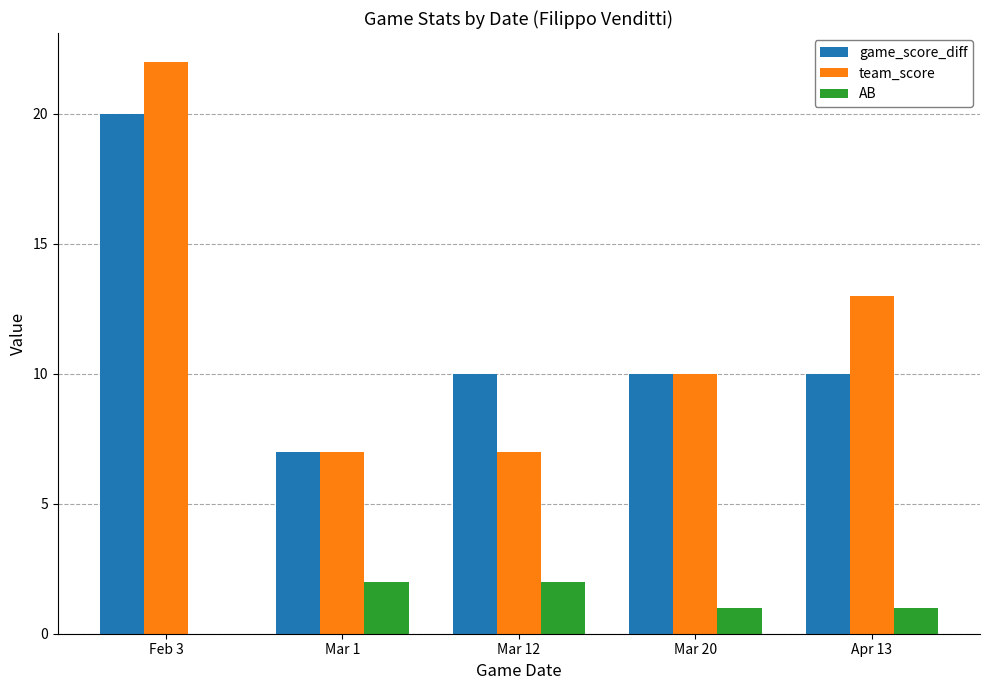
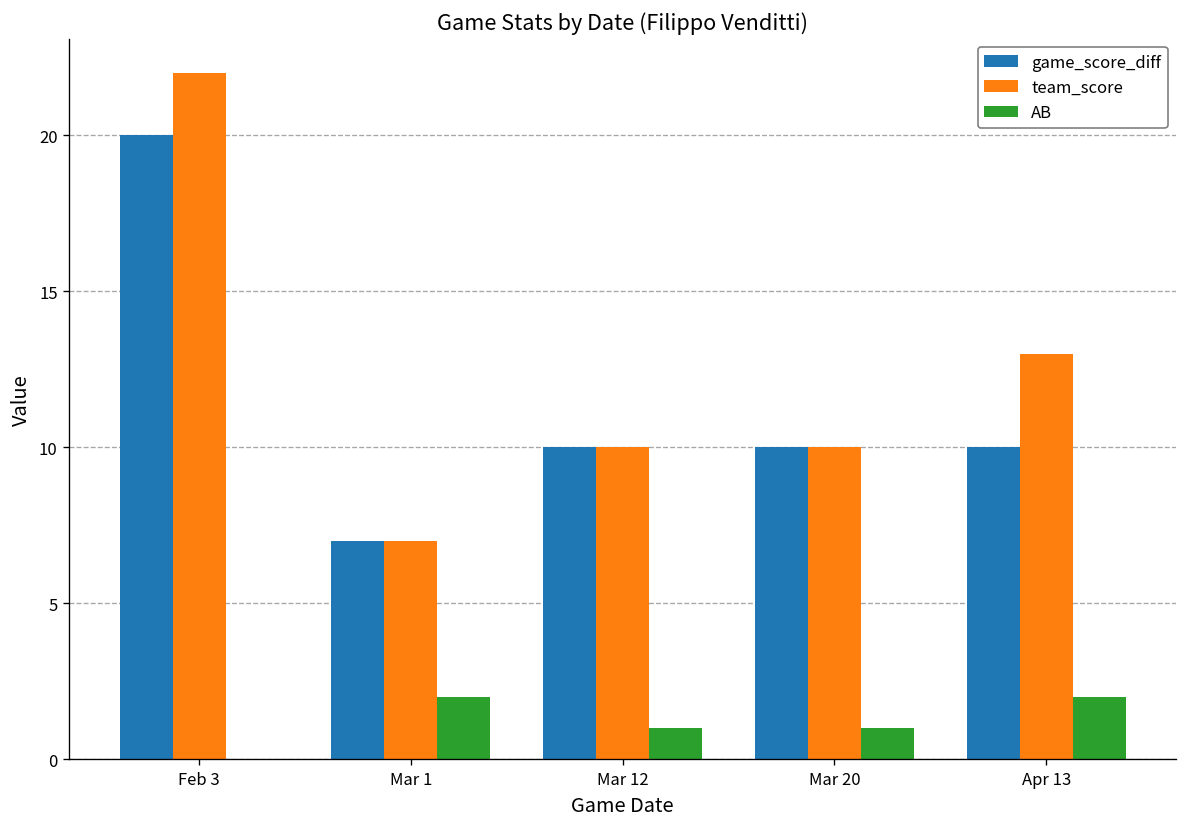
  {
    "game_score_diff": {
      "Feb 3": 20,
      "Mar 1": 7,
      "Mar 12": 10,
      "Mar 20": 10,
      "Apr 13": 10
    },
    "team_score": {
      "Feb 3": 22,
      "Mar 1": 7,
-     "Mar 12": 7,
+     "Mar 12": 10,
      "Mar 20": 10,
      "Apr 13": 13
    },
    "AB": {
      "Feb 3": 0,
      "Mar 1": 2,
-     "Mar 12": 2,
+     "Mar 12": 1,
      "Mar 20": 1,
-     "Apr 13": 1
+     "Apr 13": 2
    }
  }
